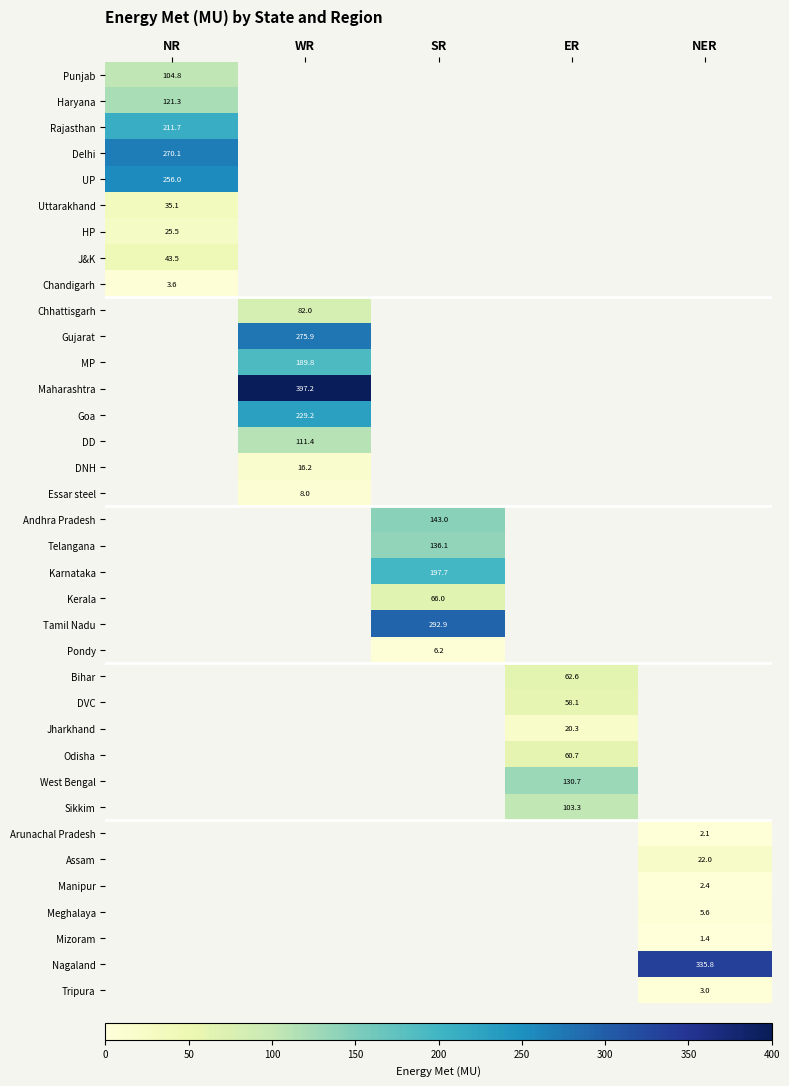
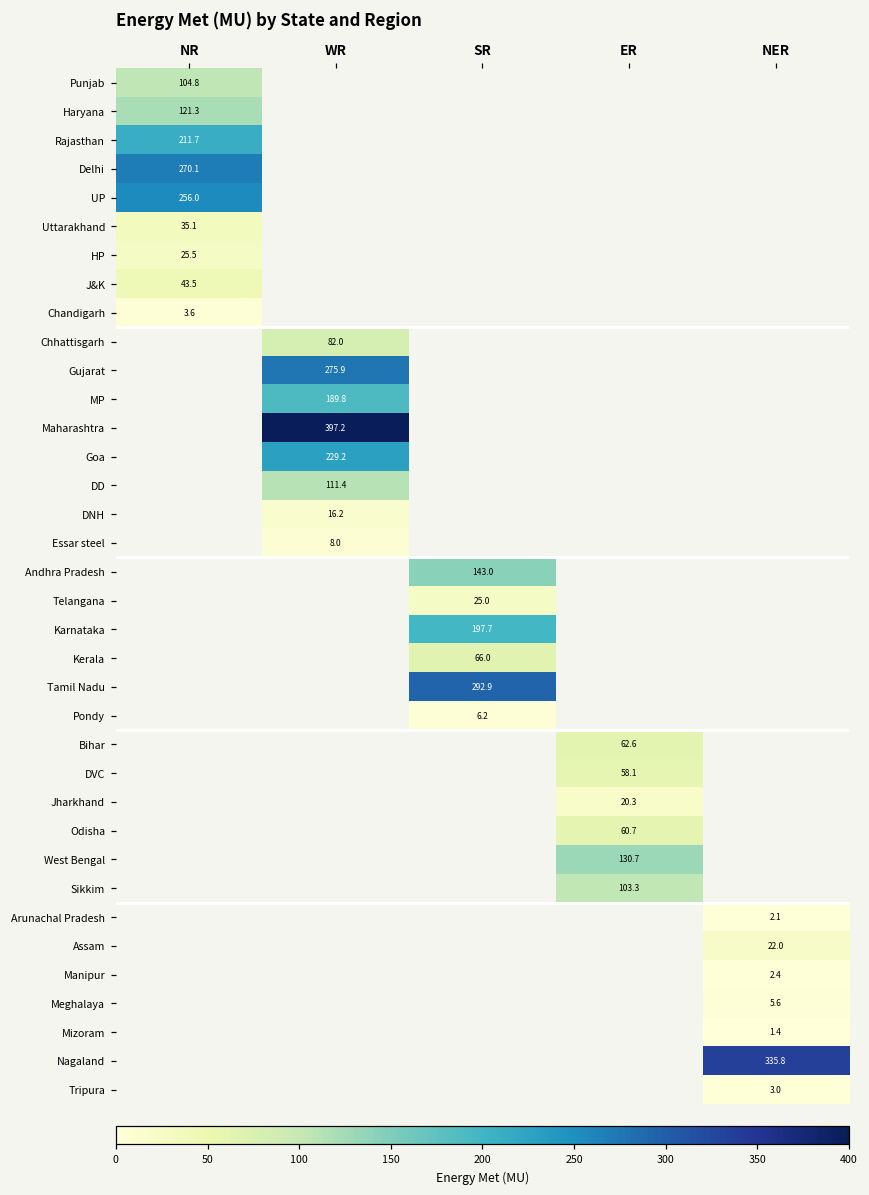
  {
    "Punjab": {
      "NR": 104.8
    },
    "Haryana": {
      "NR": 121.3
    },
    "Rajasthan": {
      "NR": 211.7
    },
    "Delhi": {
      "NR": 270.1
    },
    "UP": {
      "NR": 256.0
    },
    "Uttarakhand": {
      "NR": 35.1
    },
    "HP": {
      "NR": 25.5
    },
    "J&K": {
      "NR": 43.5
    },
    "Chandigarh": {
      "NR": 3.6
    },
    "Chhattisgarh": {
      "WR": 82.0
    },
    "Gujarat": {
      "WR": 275.9
    },
    "MP": {
      "WR": 189.8
    },
    "Maharashtra": {
      "WR": 397.2
    },
    "Goa": {
      "WR": 229.2
    },
    "DD": {
      "WR": 111.4
    },
    "DNH": {
      "WR": 16.2
    },
    "Essar steel": {
      "WR": 8.0
    },
    "Andhra Pradesh": {
      "SR": 143.0
    },
    "Telangana": {
-     "SR": 136.1
+     "SR": 25.0
    },
    "Karnataka": {
      "SR": 197.7
    },
    "Kerala": {
      "SR": 66.0
    },
    "Tamil Nadu": {
      "SR": 292.9
    },
    "Pondy": {
      "SR": 6.2
    },
    "Bihar": {
      "ER": 62.6
    },
    "DVC": {
      "ER": 58.1
    },
    "Jharkhand": {
      "ER": 20.3
    },
    "Odisha": {
      "ER": 60.7
    },
    "West Bengal": {
      "ER": 130.7
    },
    "Sikkim": {
      "ER": 103.3
    },
    "Arunachal Pradesh": {
      "NER": 2.1
    },
    "Assam": {
      "NER": 22.0
    },
    "Manipur": {
      "NER": 2.4
    },
    "Meghalaya": {
      "NER": 5.6
    },
    "Mizoram": {
      "NER": 1.4
    },
    "Nagaland": {
      "NER": 335.8
    },
    "Tripura": {
      "NER": 3.0
    }
  }
